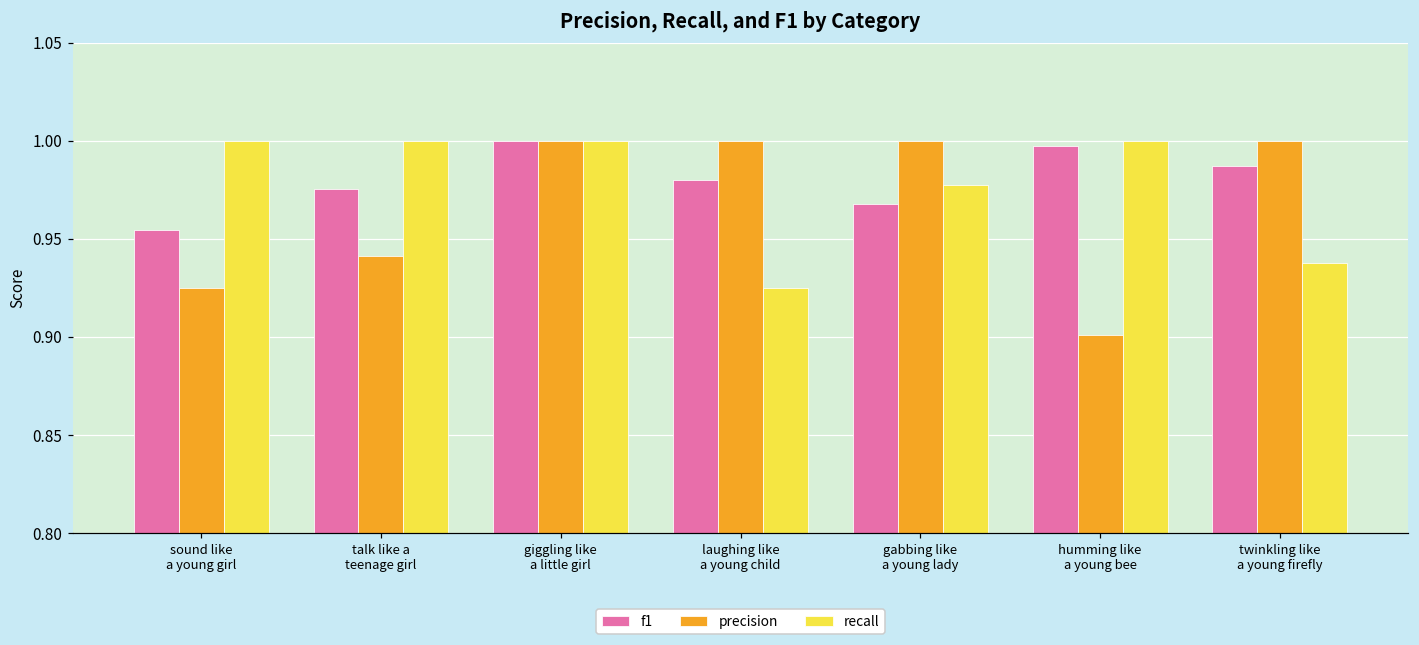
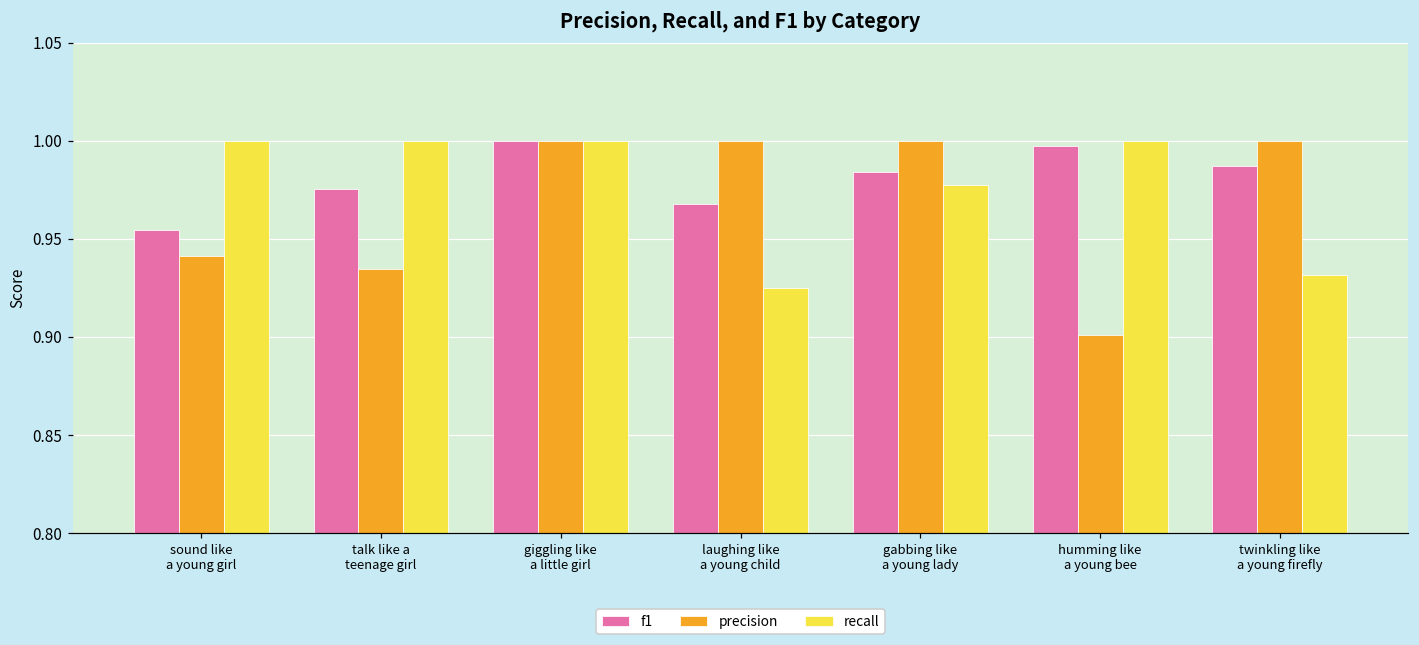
  {
    "f1": {
      "sound like a young girl": 0.955,
      "talk like a teenage girl": 0.975,
      "giggling like a little girl": 1.000,
-     "laughing like a young child": 0.980,
-     "gabbing like a young lady": 0.968,
+     "laughing like a young child": 0.968,
+     "gabbing like a young lady": 0.984,
      "humming like a young bee": 0.997,
      "twinkling like a young firefly": 0.987
    },
    "precision": {
-     "sound like a young girl": 0.925,
-     "talk like a teenage girl": 0.941,
+     "sound like a young girl": 0.941,
+     "talk like a teenage girl": 0.935,
      "giggling like a little girl": 1.000,
      "laughing like a young child": 1.000,
      "gabbing like a young lady": 1.000,
      "humming like a young bee": 0.901,
      "twinkling like a young firefly": 1.000
    },
    "recall": {
      "sound like a young girl": 1.000,
      "talk like a teenage girl": 1.000,
      "giggling like a little girl": 1.000,
      "laughing like a young child": 0.925,
      "gabbing like a young lady": 0.978,
      "humming like a young bee": 1.000,
-     "twinkling like a young firefly": 0.938
+     "twinkling like a young firefly": 0.932
    }
  }
